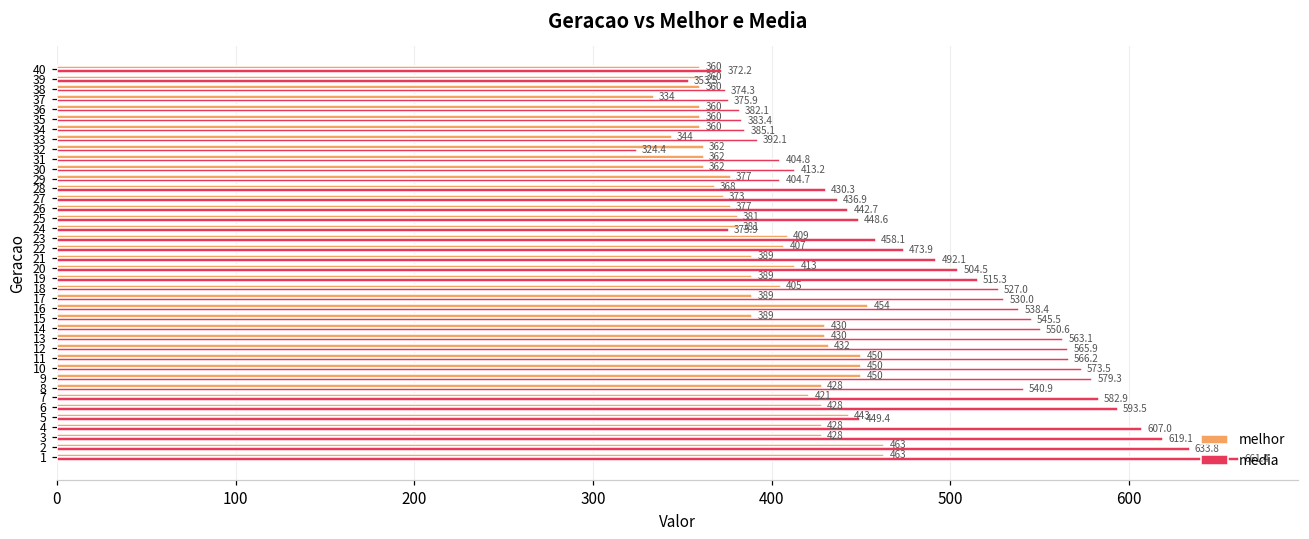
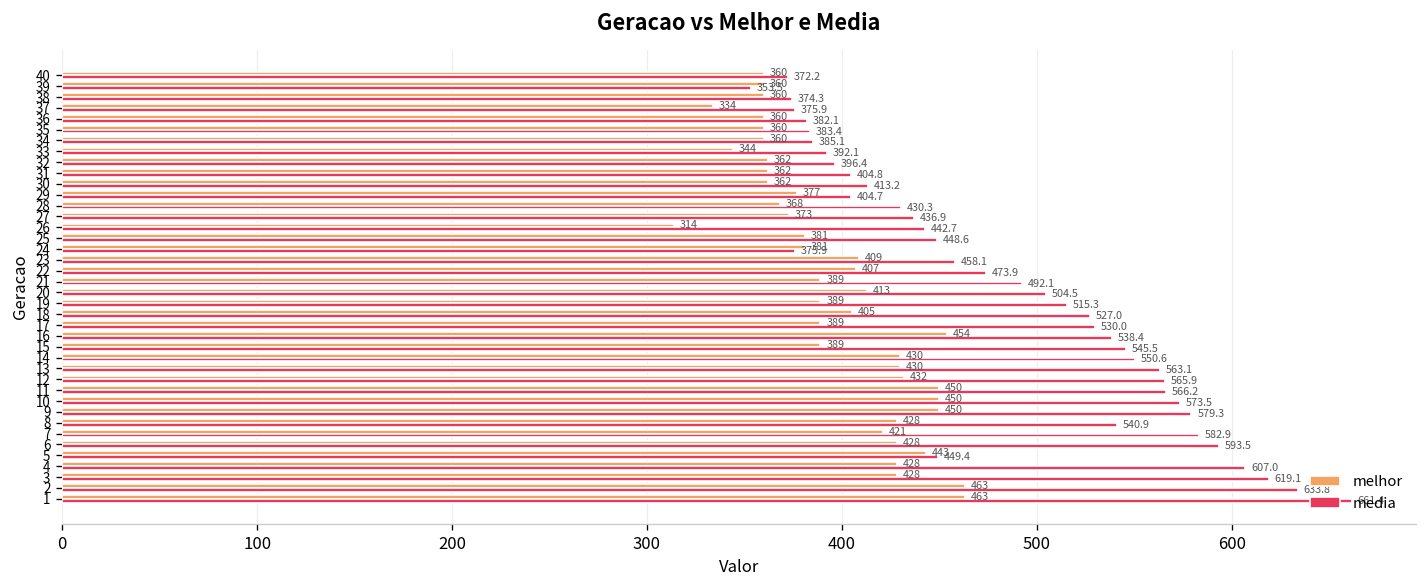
  {
    "melhor": {
      "40": 360,
      "37": 334,
      "36": 360,
      "35": 360,
      "34": 360,
      "33": 344,
      "32": 362,
      "31": 362,
      "30": 362,
      "29": 377,
      "28": 368,
      "27": 373,
-     "26": 377,
+     "26": 314,
      "25": 381,
      "23": 409,
      "22": 407,
      "21": 389,
      "20": 413,
      "19": 389,
      "18": 405,
      "17": 389,
      "16": 454,
      "15": 389,
      "14": 430,
      "13": 430,
      "12": 432,
      "11": 450,
      "10": 450,
      "9": 450,
      "8": 428,
      "7": 421,
      "6": 428,
      "4": 428,
      "3": 428,
      "2": 463,
      "1": 463
    },
    "media": {
      "40": 372.2,
      "38": 374.3,
      "37": 375.9,
      "36": 382.1,
      "35": 383.4,
      "34": 385.1,
      "33": 392.1,
-     "32": 324.4,
+     "32": 396.4,
      "31": 404.8,
      "30": 413.2,
      "29": 404.7,
      "28": 430.3,
      "27": 436.9,
      "26": 442.7,
      "25": 448.6,
      "23": 458.1,
      "22": 473.9,
      "21": 492.1,
      "20": 504.5,
      "19": 515.3,
      "18": 527.0,
      "17": 530.0,
      "16": 538.4,
      "15": 545.5,
      "14": 550.6,
      "13": 563.1,
      "12": 565.9,
      "11": 566.2,
      "10": 573.5,
      "9": 579.3,
      "8": 540.9,
      "7": 582.9,
      "6": 593.5,
      "5": 449.4,
      "4": 607.0,
      "3": 619.1,
      "2": 633.8,
      "1": 661.4
    }
  }
